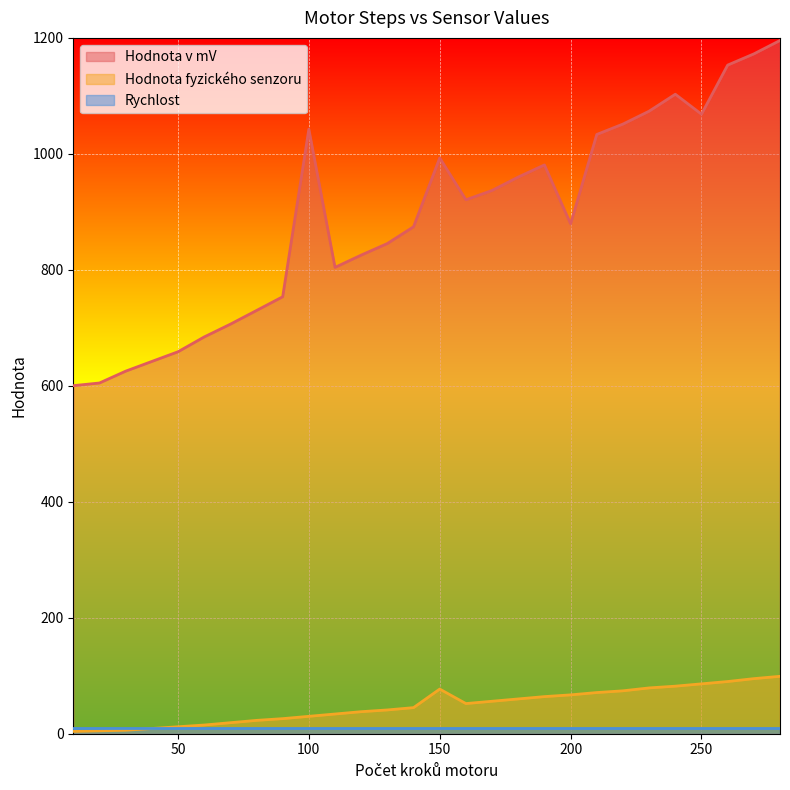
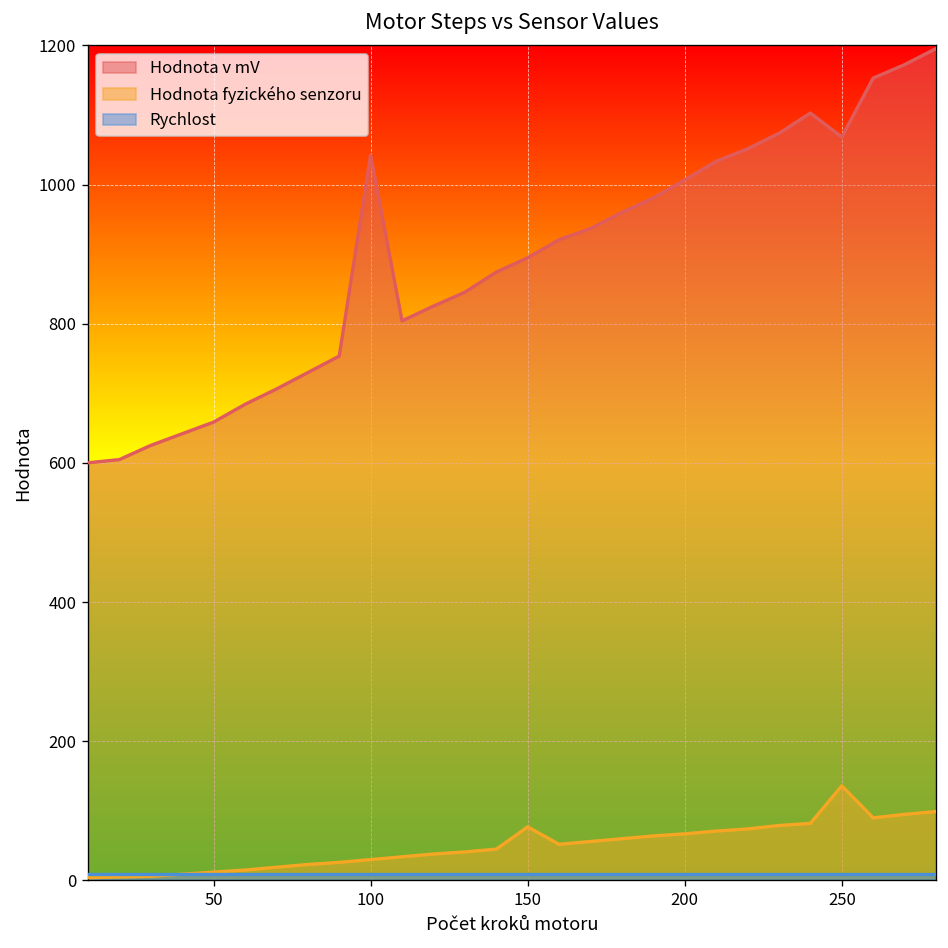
  {
    "Hodnota v mV": {
      "50": 660,
      "100": 1040,
-     "150": 990,
-     "200": 880,
+     "150": 890,
+     "200": 1010,
      "250": 1070
    },
    "Hodnota fyzického senzoru": {
      "100": 30,
      "150": 80,
      "200": 70,
-     "250": 90
+     "250": 140
    },
    "Rychlost": {
      "100": 10,
      "150": 10,
      "200": 10,
      "250": 10
    }
  }
